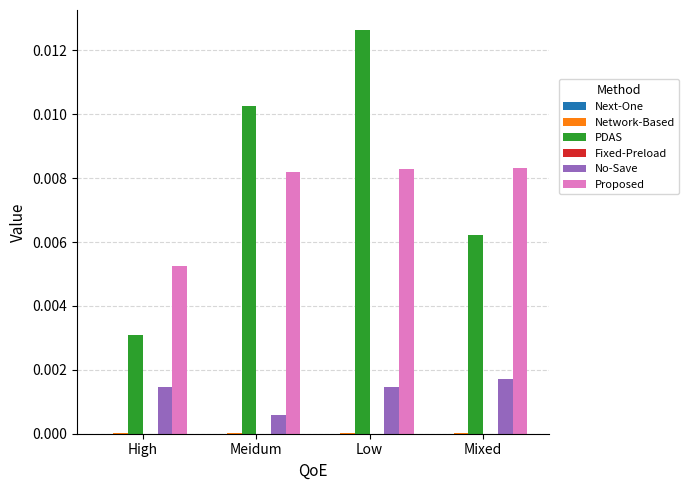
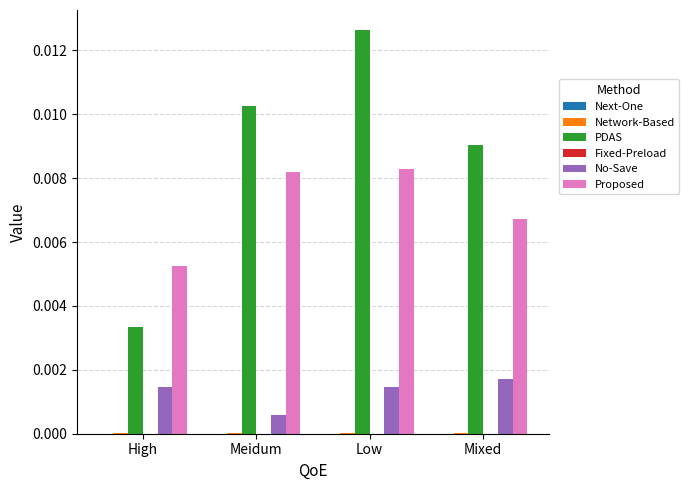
  {
    "PDAS": {
-     "High": 0.0031,
+     "High": 0.0033,
      "Meidum": 0.0103,
      "Low": 0.0126,
-     "Mixed": 0.0062
+     "Mixed": 0.0090
    },
    "No-Save": {
      "High": 0.0015,
      "Meidum": 0.0006,
      "Low": 0.0015,
      "Mixed": 0.0017
    },
    "Proposed": {
      "High": 0.0053,
      "Meidum": 0.0082,
      "Low": 0.0083,
-     "Mixed": 0.0083
+     "Mixed": 0.0067
    }
  }
